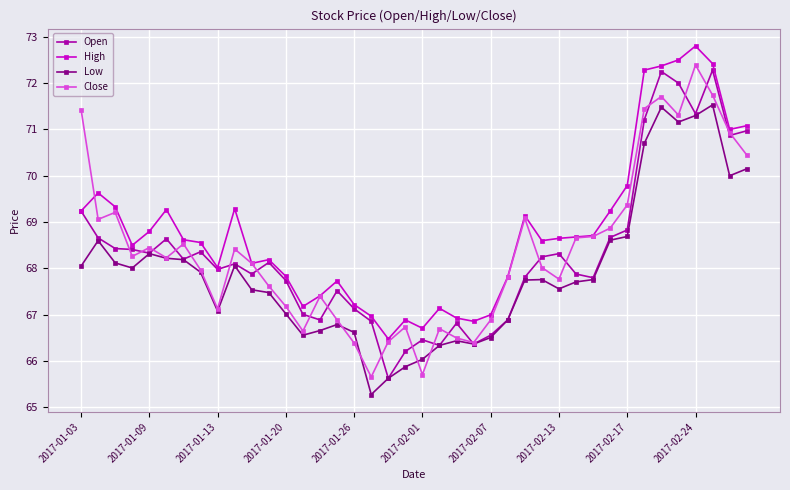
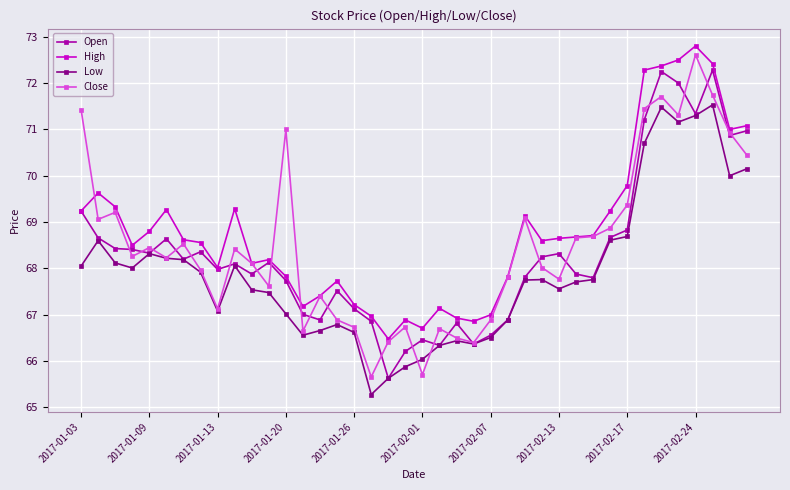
  {
    "Close": {
      "2017-01-03": 71.4,
      "2017-01-09": 68.5,
-     "2017-01-20": 67.2,
-     "2017-01-26": 66.4,
+     "2017-01-20": 71.0,
+     "2017-01-26": 66.7,
      "2017-02-01": 65.7,
      "2017-02-07": 66.9,
      "2017-02-13": 67.8,
      "2017-02-17": 69.4,
-     "2017-02-24": 72.4
+     "2017-02-24": 72.6
    }
  }
